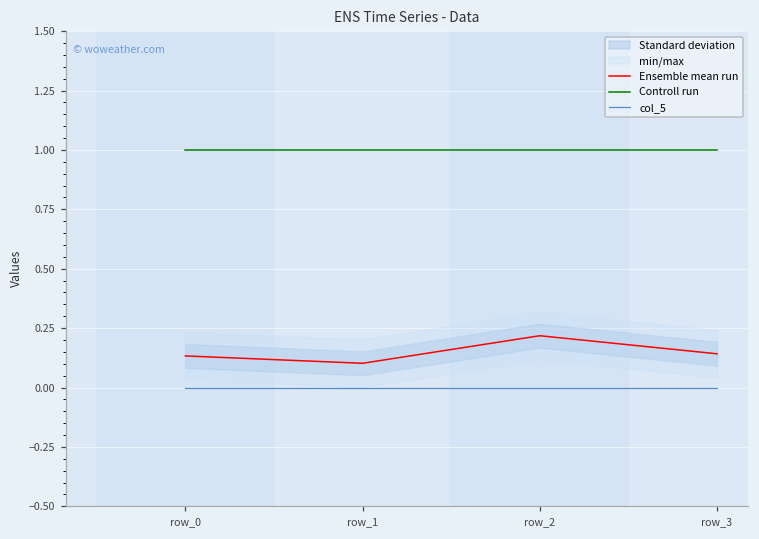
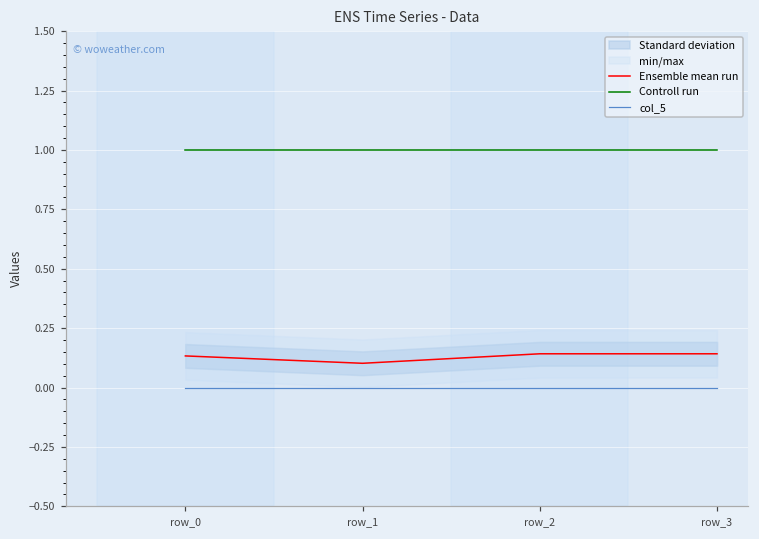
  {
    "Ensemble mean run": {
      "row_0": 0.13,
      "row_1": 0.10,
-     "row_2": 0.22,
+     "row_2": 0.14,
      "row_3": 0.14
    },
    "Controll run": {
      "row_0": 1.00,
      "row_1": 1.00,
      "row_2": 1.00,
      "row_3": 1.00
    },
    "col_5": {
      "row_0": 0.00,
      "row_1": 0.00,
      "row_2": 0.00,
      "row_3": 0.00
    }
  }
